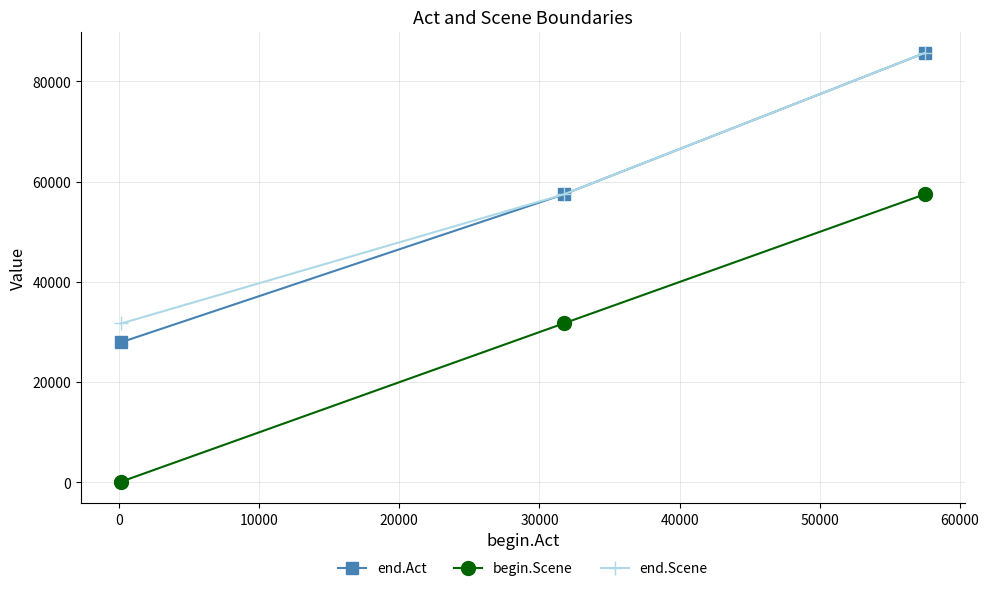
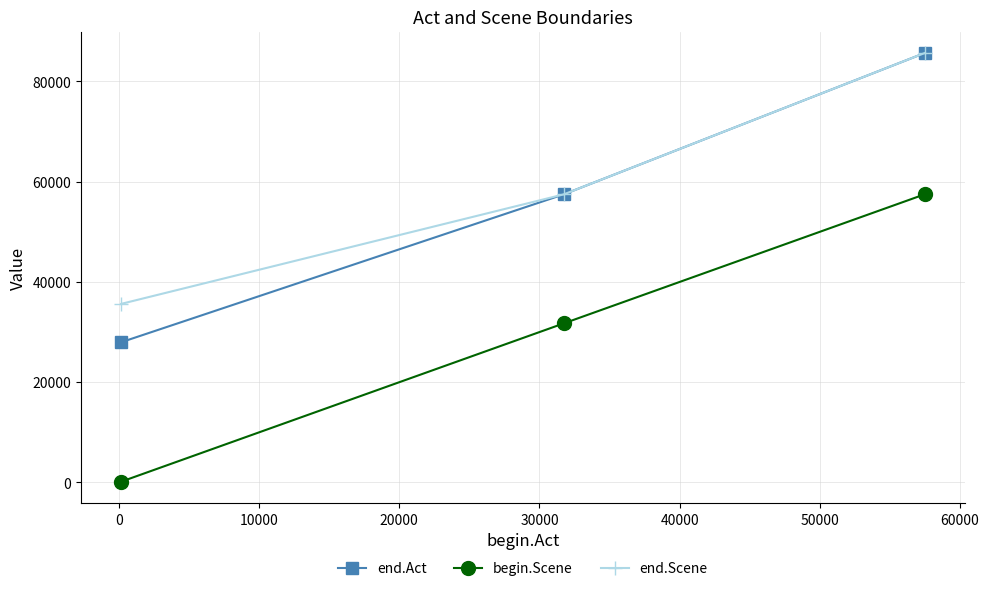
  {
    "end.Act": {
      "0": 28000
    },
    "begin.Scene": {
      "0": 0
    },
    "end.Scene": {
-     "0": 32000
+     "0": 36000
    }
  }
